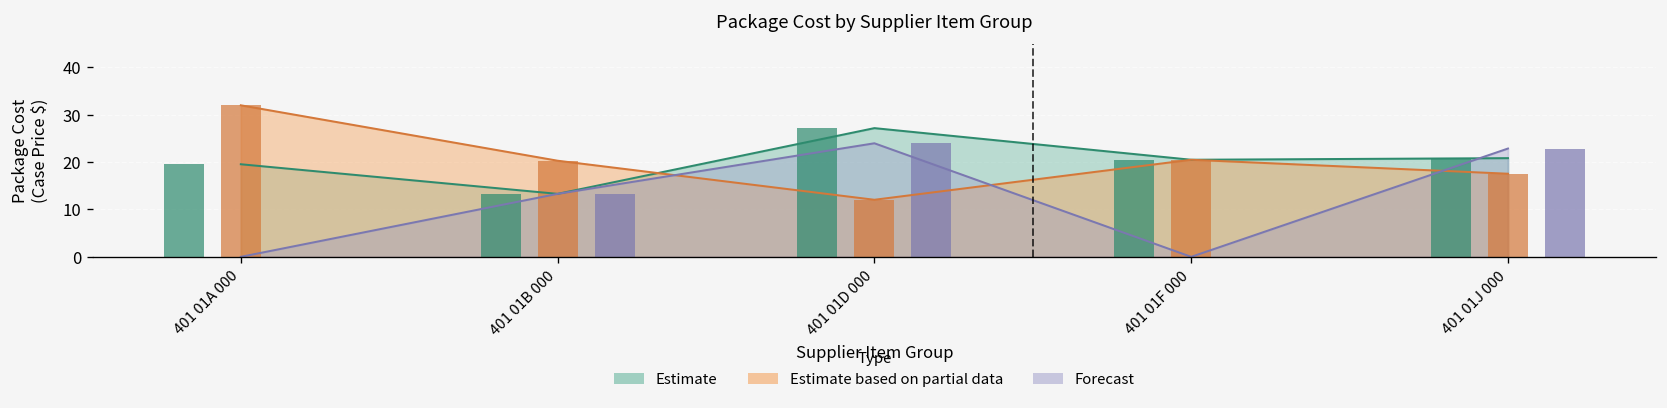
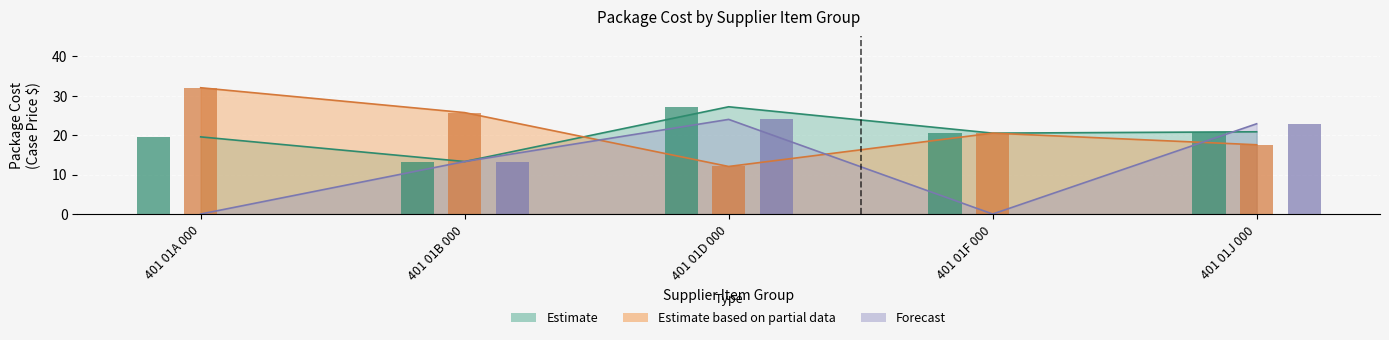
  {
    "Estimate based on partial data": {
      "401 01A 000": 32,
-     "401 01B 000": 20,
+     "401 01B 000": 26,
      "401 01D 000": 12,
      "401 01F 000": 21,
      "401 01J 000": 18
    }
  }
